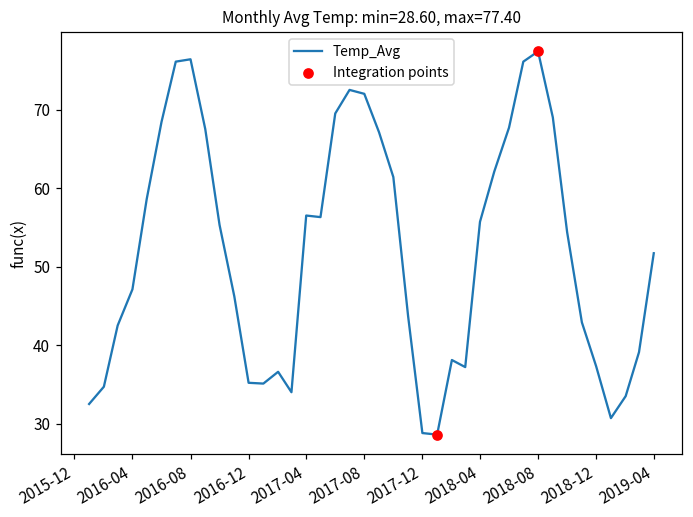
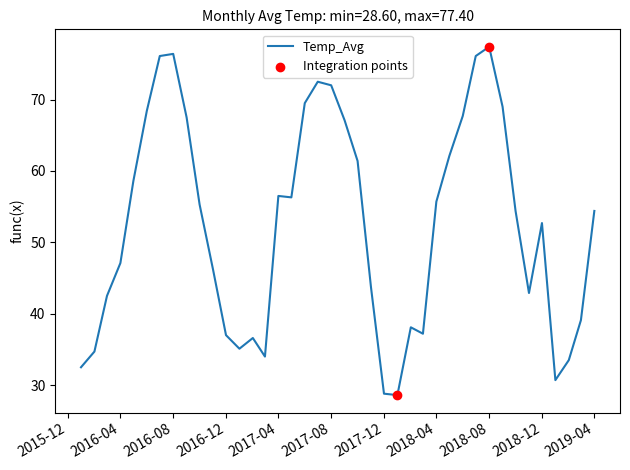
  {
    "Temp_Avg": {
      "2016-04": 47,
      "2016-08": 76,
-     "2016-12": 35,
+     "2016-12": 37,
      "2017-04": 57,
      "2017-08": 72,
      "2017-12": 29,
      "2018-04": 56,
-     "2018-12": 37,
-     "2019-04": 52
+     "2018-12": 53,
+     "2019-04": 54
    }
  }
